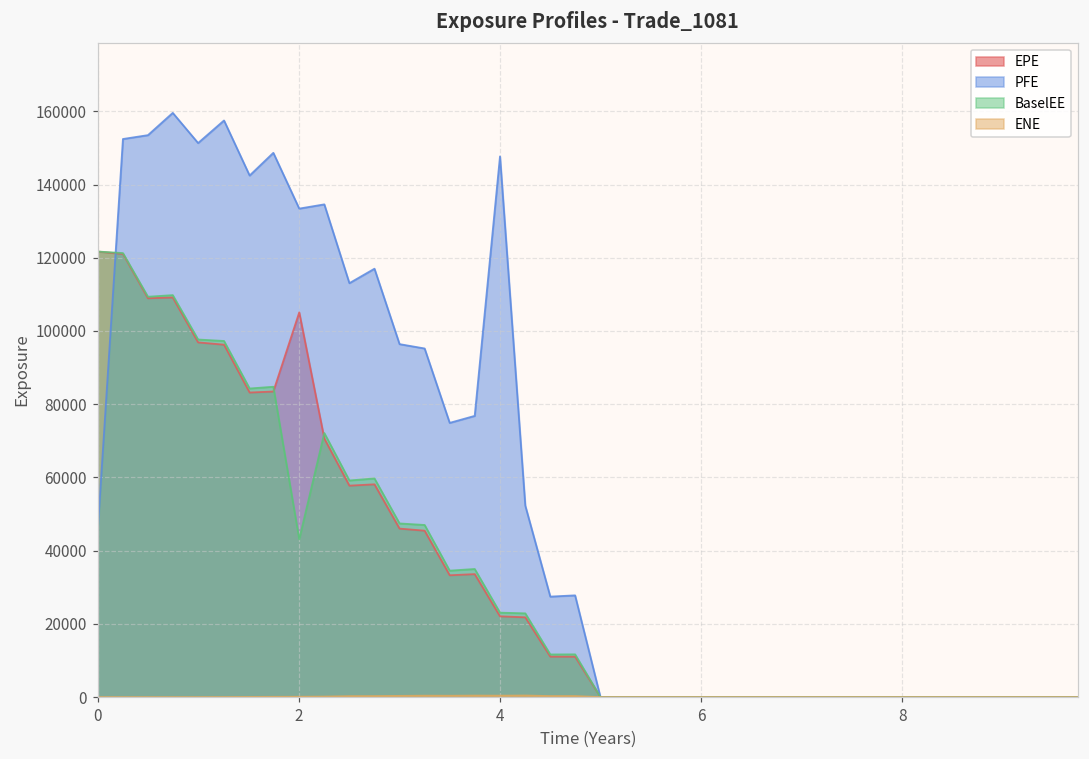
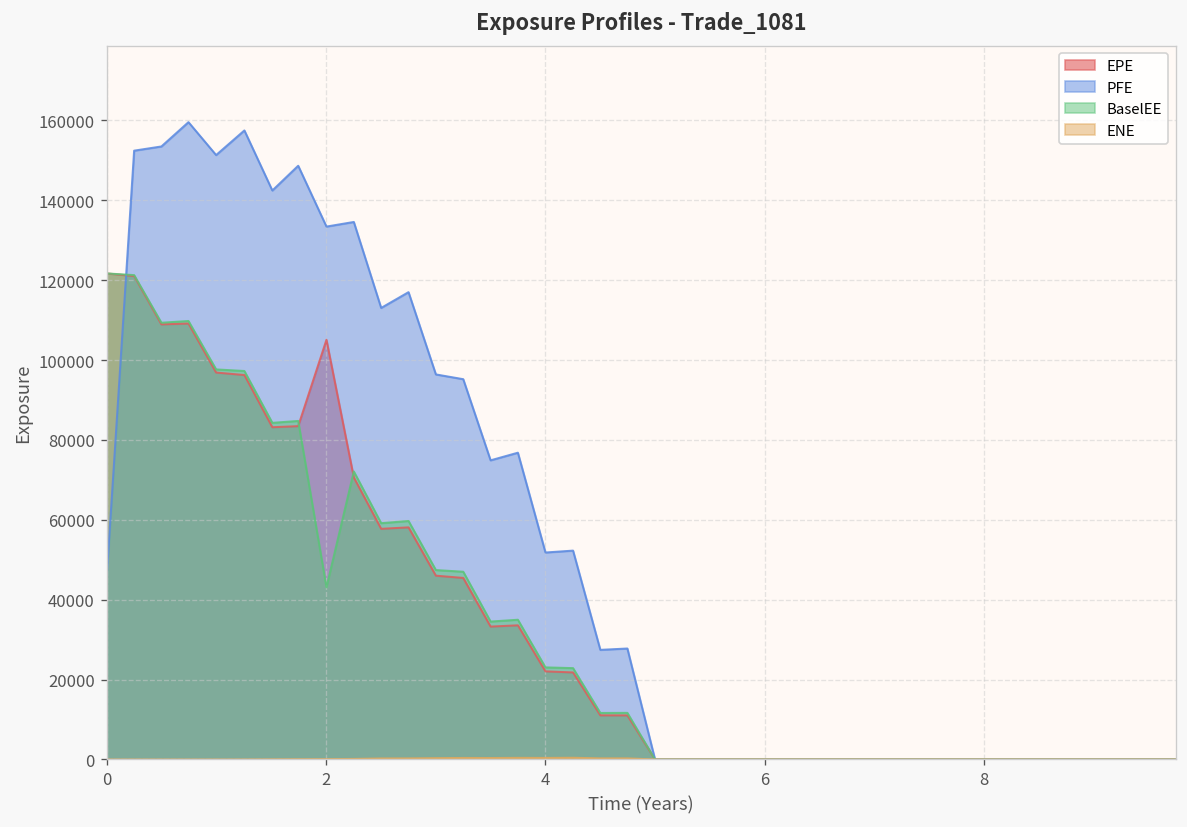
  {
    "EPE": {
      "2": 105000,
      "4": 22000
    },
    "PFE": {
      "0": 45000,
      "2": 133000,
-     "4": 148000
+     "4": 52000
    },
    "BaselEE": {
      "2": 43000,
      "4": 23000
    },
    "ENE": {
      "0": 0,
      "2": 0,
      "4": 0
    }
  }
